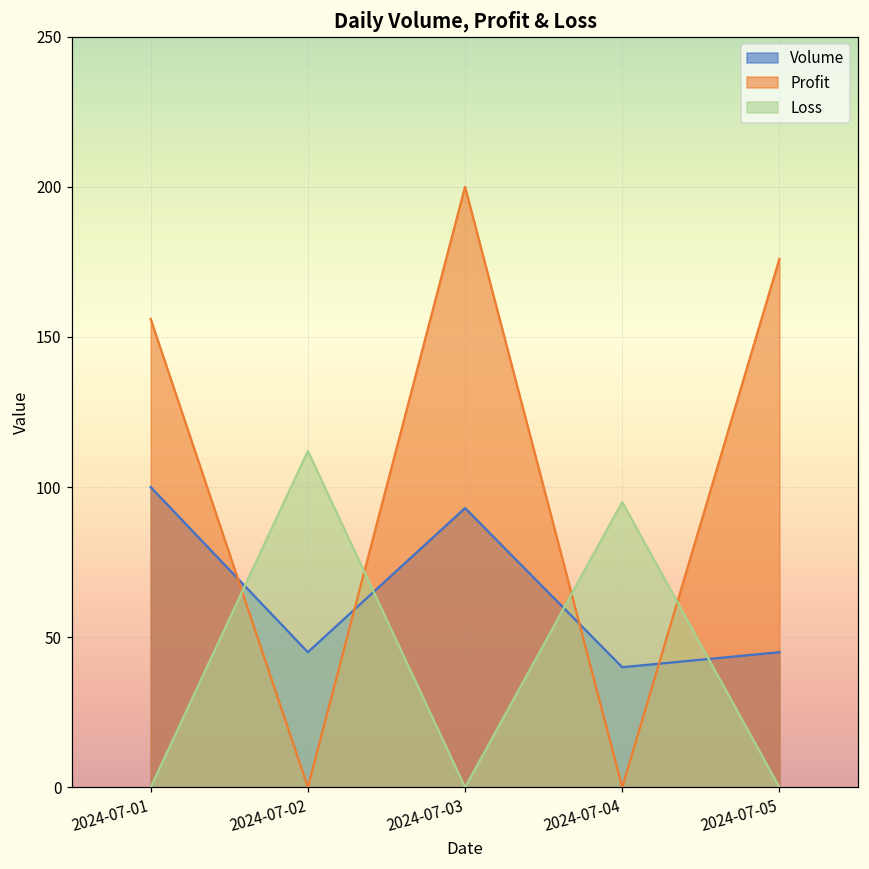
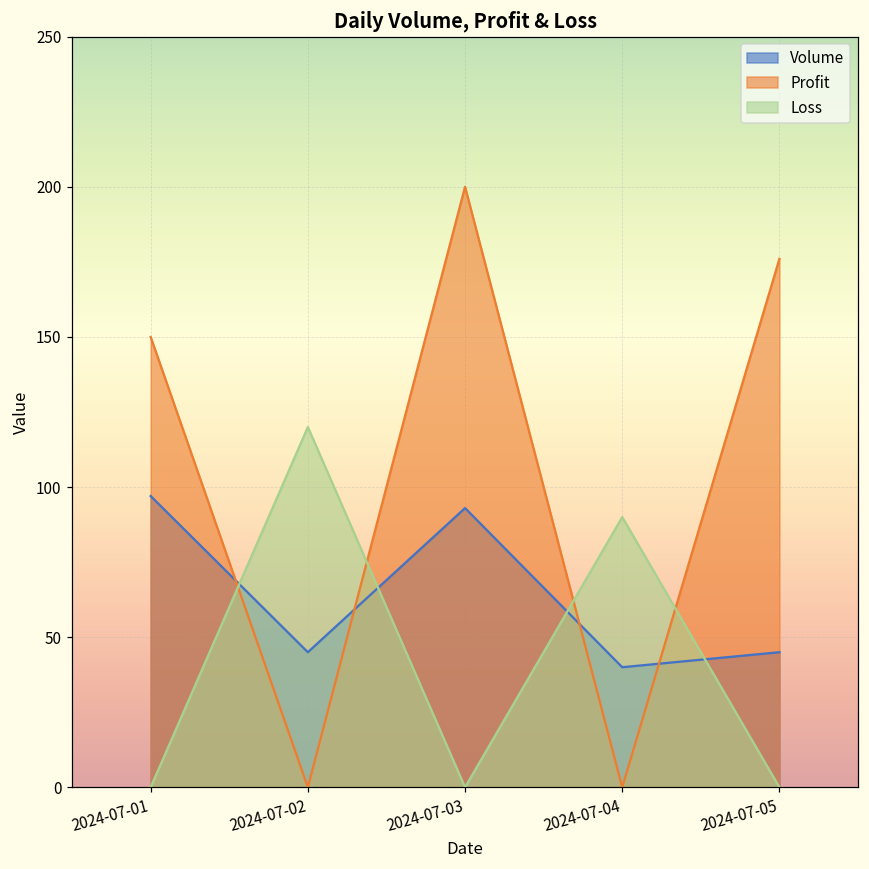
  {
    "Volume": {
-     "2024-07-01": 100,
+     "2024-07-01": 97,
      "2024-07-02": 45,
      "2024-07-03": 93,
      "2024-07-04": 40,
      "2024-07-05": 45
    },
    "Profit": {
-     "2024-07-01": 156,
+     "2024-07-01": 150,
      "2024-07-02": 0,
      "2024-07-03": 200,
      "2024-07-04": 0,
      "2024-07-05": 176
    },
    "Loss": {
      "2024-07-01": 0,
-     "2024-07-02": 112,
+     "2024-07-02": 120,
      "2024-07-03": 0,
-     "2024-07-04": 95,
+     "2024-07-04": 90,
      "2024-07-05": 0
    }
  }
